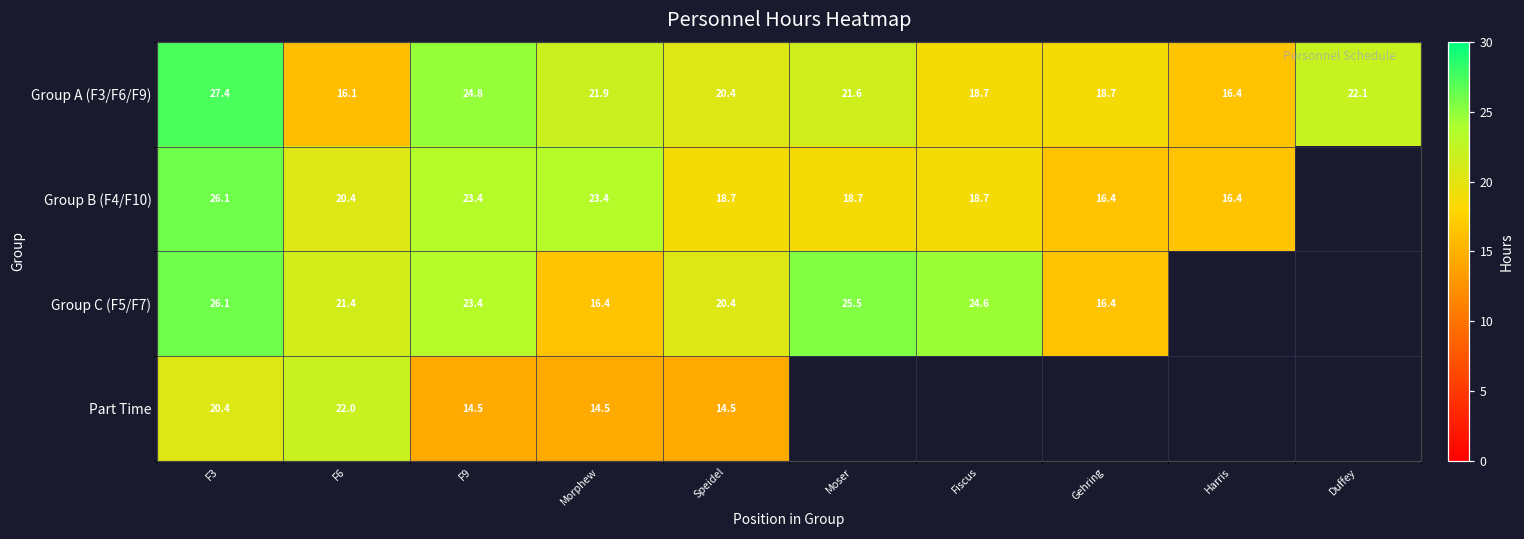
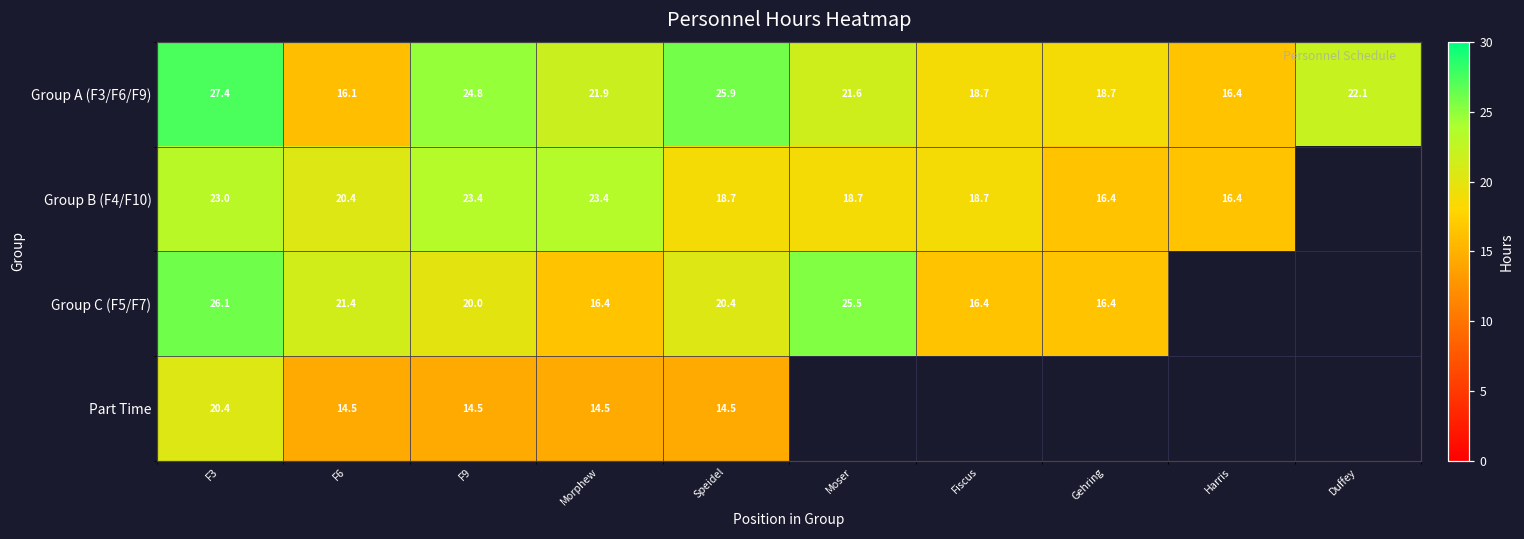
  {
    "Group A (F3/F6/F9)": {
      "F3": 27.4,
      "F6": 16.1,
      "F9": 24.8,
      "Morphew": 21.9,
-     "Speidel": 20.4,
+     "Speidel": 25.9,
      "Moser": 21.6,
      "Fiscus": 18.7,
      "Gehring": 18.7,
      "Harris": 16.4
    },
    "Group B (F4/F10)": {
-     "F3": 26.1,
+     "F3": 23.0,
      "F6": 20.4,
      "F9": 23.4,
      "Morphew": 23.4,
      "Speidel": 18.7,
      "Moser": 18.7,
      "Fiscus": 18.7,
      "Gehring": 16.4,
      "Harris": 16.4
    },
    "Group C (F5/F7)": {
      "F3": 26.1,
      "F6": 21.4,
-     "F9": 23.4,
+     "F9": 20.0,
      "Morphew": 16.4,
      "Speidel": 20.4,
      "Moser": 25.5,
-     "Fiscus": 24.6,
+     "Fiscus": 16.4,
      "Gehring": 16.4
    },
    "Part Time": {
      "F3": 20.4,
-     "F6": 22.0,
+     "F6": 14.5,
      "F9": 14.5,
      "Morphew": 14.5,
      "Speidel": 14.5
    }
  }
